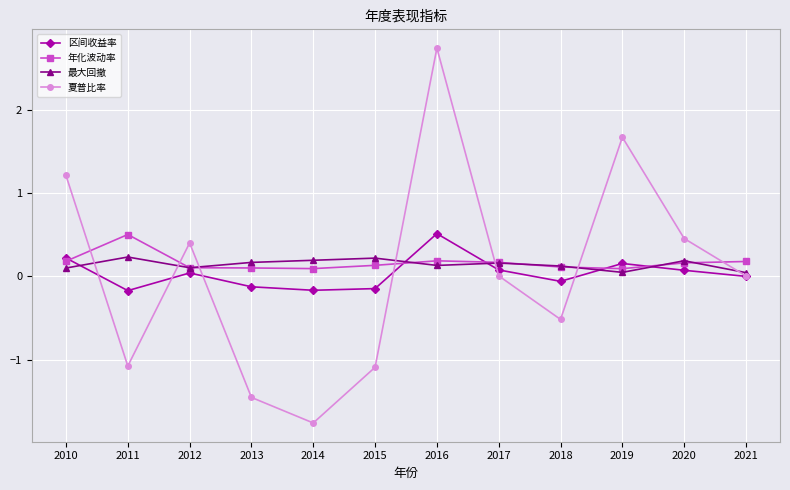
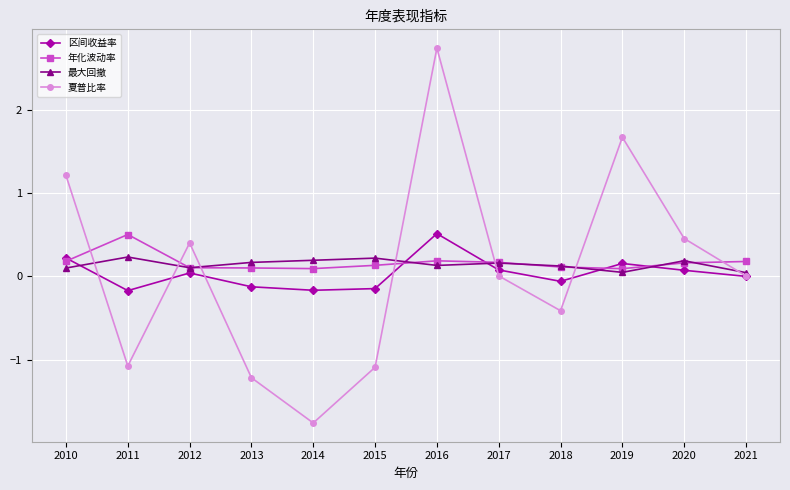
  {
    "年化波动率": {
      "2010": 0.2,
      "2011": 0.5,
      "2013": 0.1,
      "2014": 0.1,
      "2015": 0.1,
      "2016": 0.2,
      "2019": 0.1,
      "2021": 0.2
    },
    "夏普比率": {
      "2010": 1.2,
      "2011": -1.1,
      "2012": 0.4,
-     "2013": -1.4,
+     "2013": -1.2,
      "2014": -1.8,
      "2015": -1.1,
      "2016": 2.7,
      "2017": 0.0,
-     "2018": -0.5,
+     "2018": -0.4,
      "2019": 1.7,
      "2020": 0.5
    }
  }
